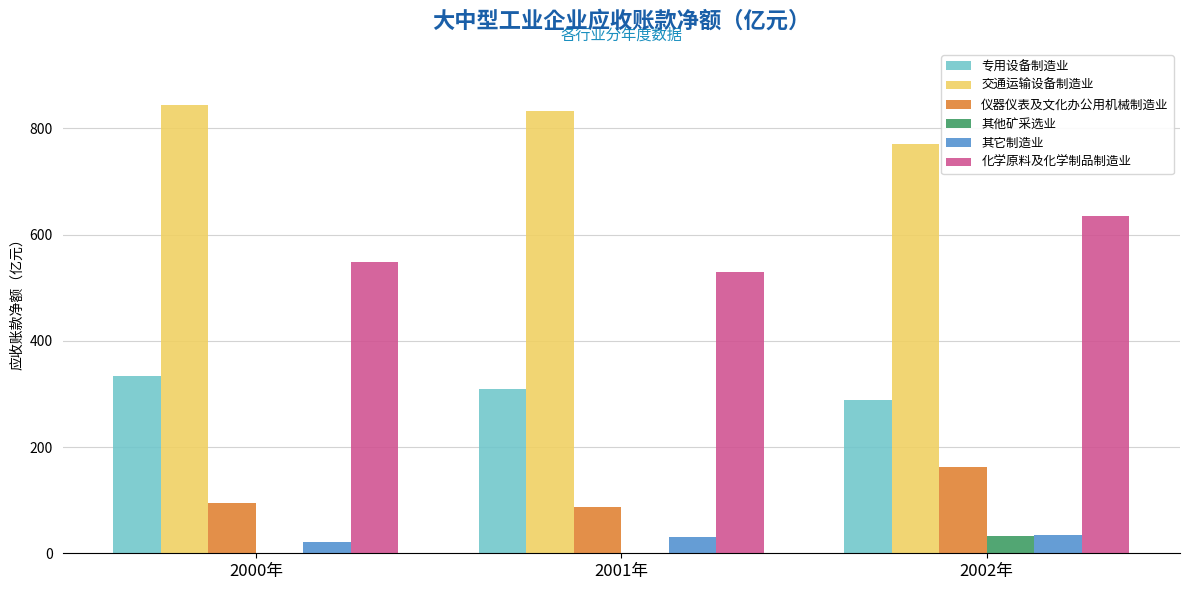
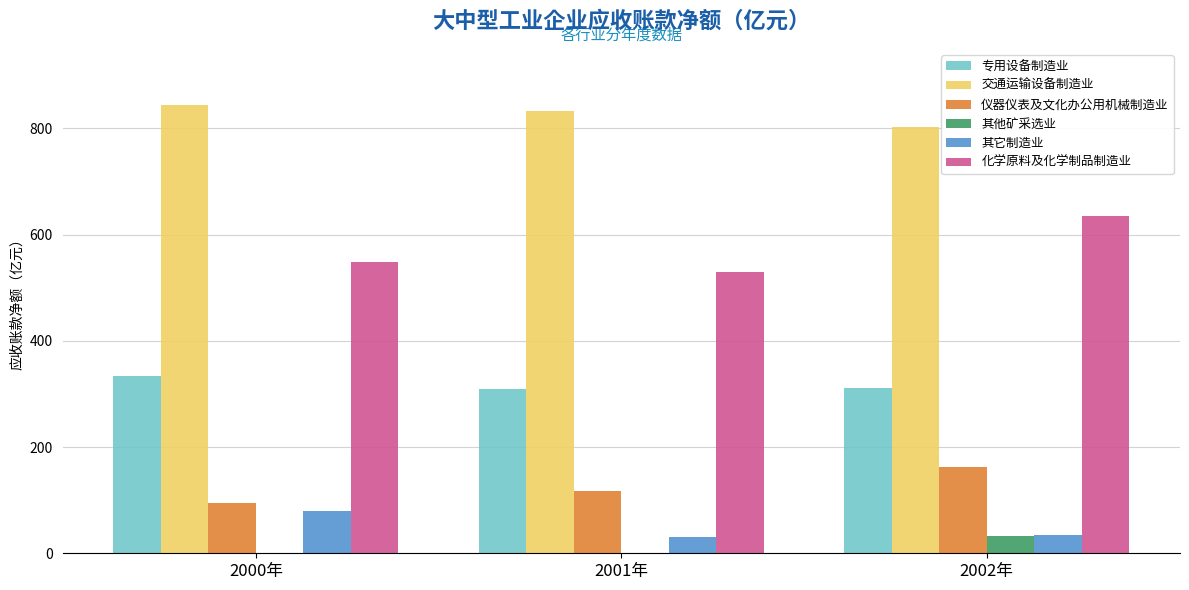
  {
    "专用设备制造业": {
      "2000年": 330,
      "2001年": 310,
-     "2002年": 290
+     "2002年": 310
    },
    "交通运输设备制造业": {
      "2000年": 840,
      "2001年": 830,
-     "2002年": 770
+     "2002年": 800
    },
    "仪器仪表及文化办公用机械制造业": {
      "2000年": 100,
-     "2001年": 90,
+     "2001年": 120,
      "2002年": 160
    },
    "其他矿采选业": {
      "2002年": 30
    },
    "其它制造业": {
-     "2000年": 20,
+     "2000年": 80,
      "2001年": 30,
      "2002年": 30
    },
    "化学原料及化学制品制造业": {
      "2000年": 550,
      "2001年": 530,
      "2002年": 640
    }
  }
